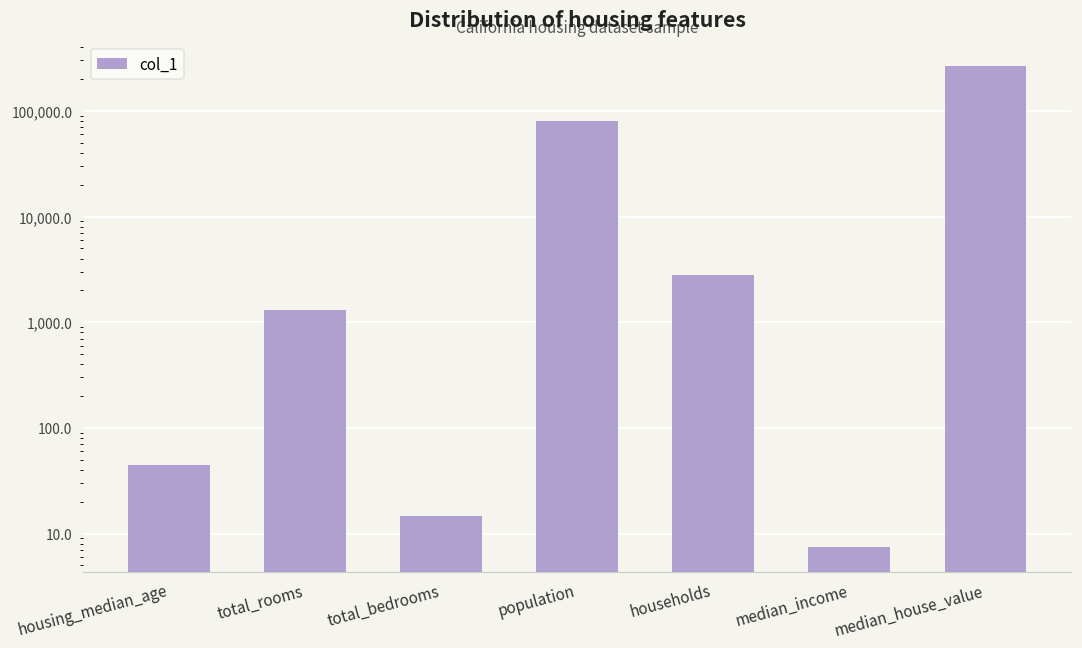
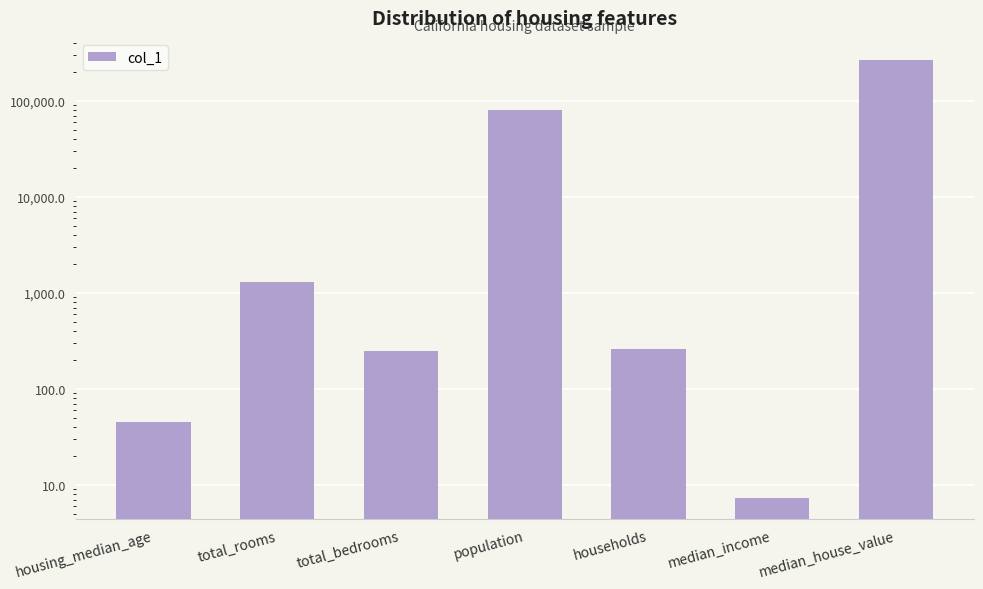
  {
    "housing_median_age": "50",
    "total_rooms": "1,300",
-   "total_bedrooms": "15",
+   "total_bedrooms": "250",
    "population": "80,000",
-   "households": "2,800",
+   "households": "260",
    "median_income": "7",
    "median_house_value": "270,000"
  }
